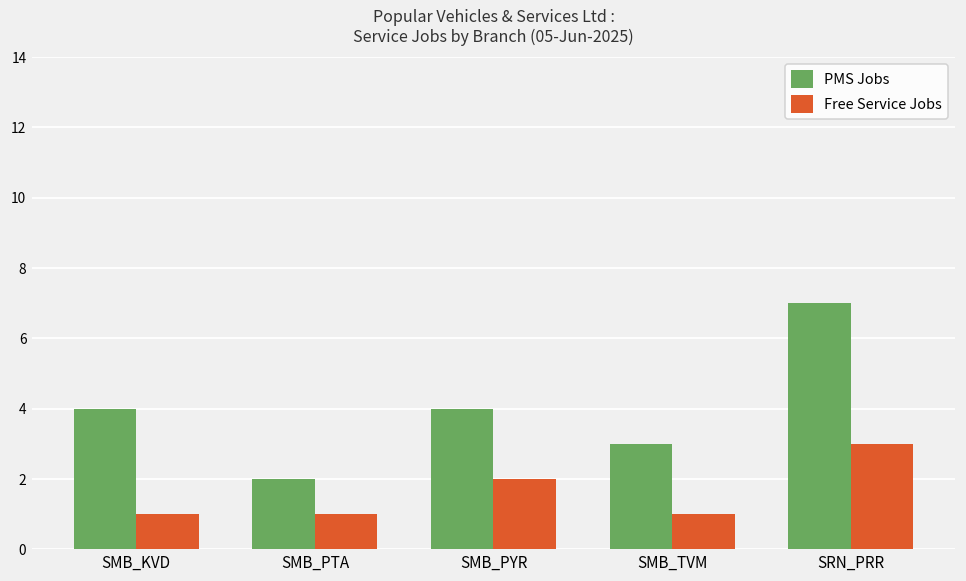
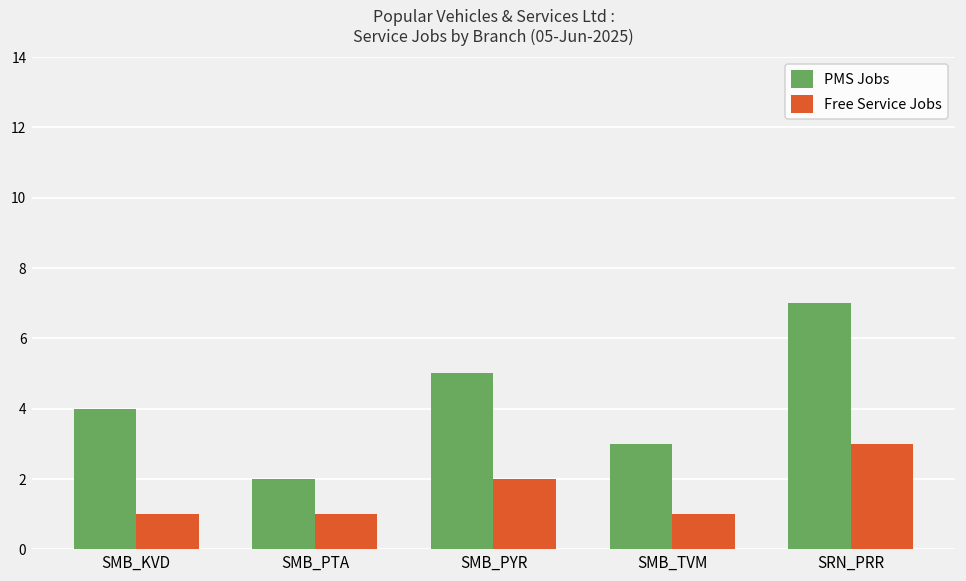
  {
    "PMS Jobs": {
      "SMB_KVD": 4,
      "SMB_PTA": 2,
-     "SMB_PYR": 4,
+     "SMB_PYR": 5,
      "SMB_TVM": 3,
      "SRN_PRR": 7
    },
    "Free Service Jobs": {
      "SMB_KVD": 1,
      "SMB_PTA": 1,
      "SMB_PYR": 2,
      "SMB_TVM": 1,
      "SRN_PRR": 3
    }
  }
